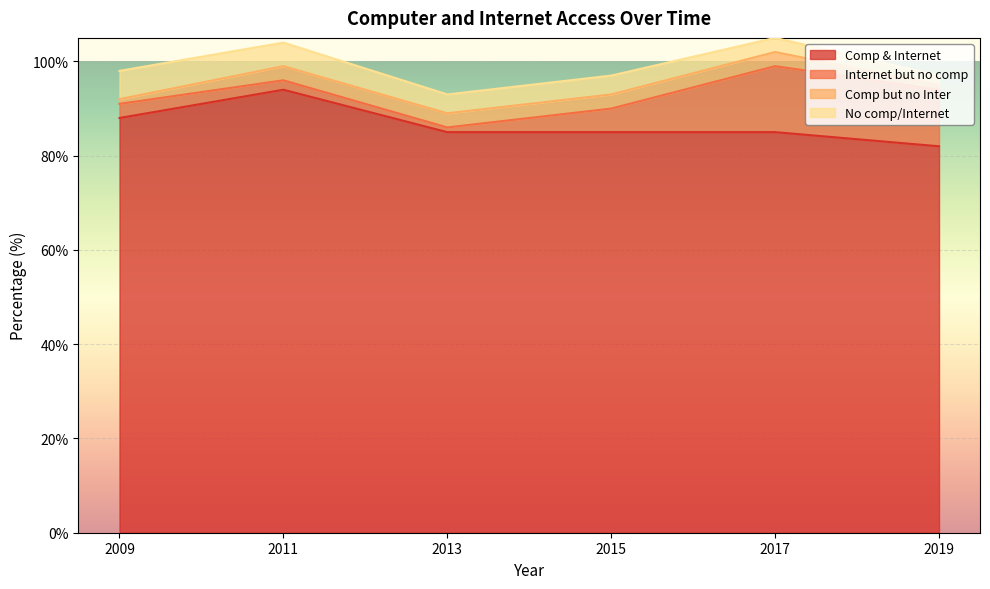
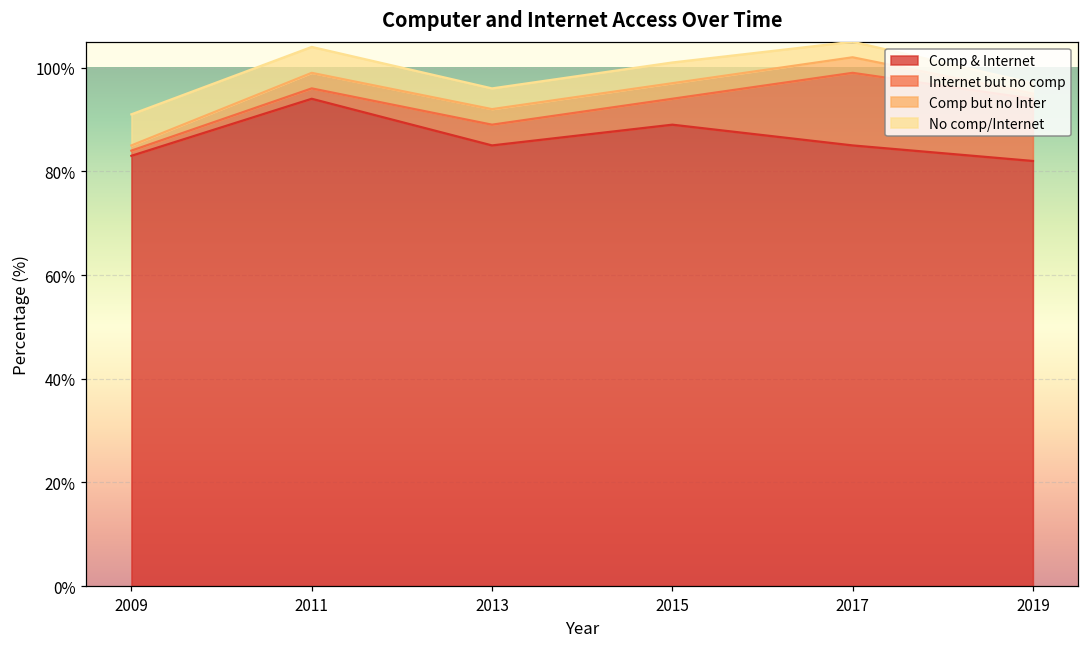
  {
    "Comp & Internet": {
-     "2009": "88%",
+     "2009": "83%",
      "2011": "94%",
      "2013": "85%",
-     "2015": "85%",
+     "2015": "89%",
      "2017": "85%",
      "2019": "82%"
    },
    "Internet but no comp": {
-     "2009": "3%",
+     "2009": "1%",
      "2011": "2%",
-     "2013": "1%",
+     "2013": "4%",
      "2015": "5%",
      "2017": "14%"
    },
    "Comp but no Inter": {
      "2009": "1%",
      "2011": "3%",
      "2013": "3%",
      "2015": "3%",
      "2017": "3%"
    },
    "No comp/Internet": {
      "2009": "6%",
      "2011": "5%",
      "2013": "4%",
      "2015": "4%",
      "2017": "3%"
    }
  }
